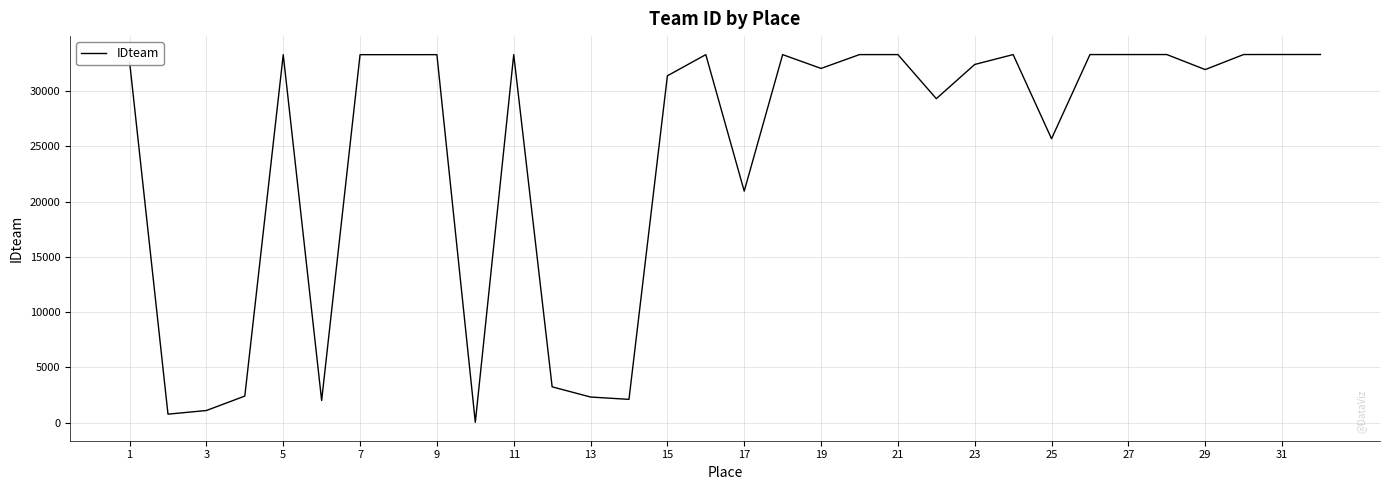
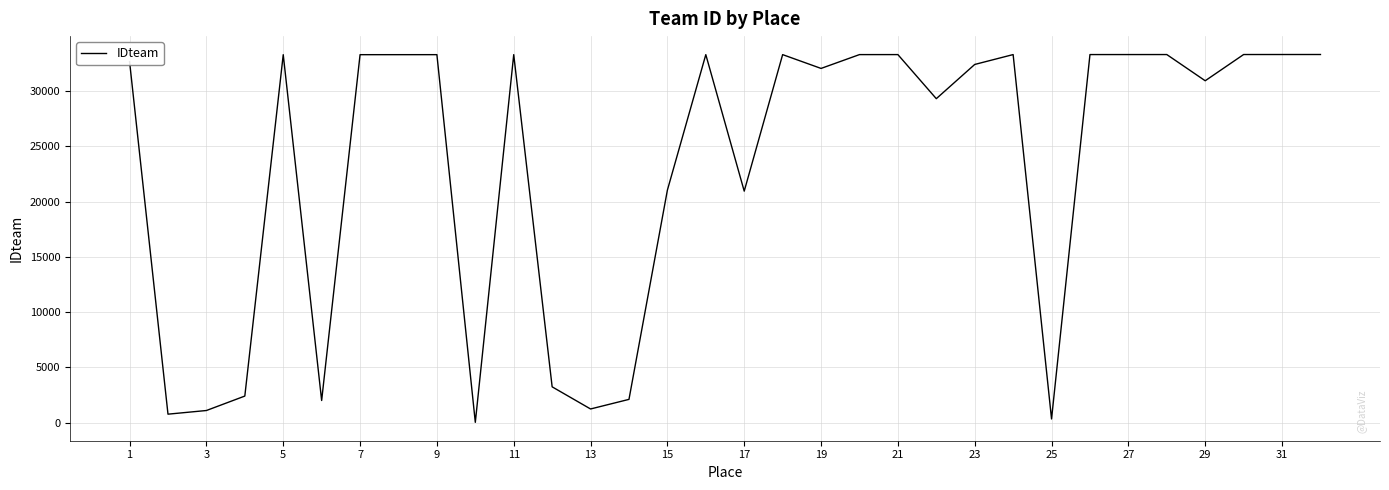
  {
    "3": 1100,
    "5": 33300,
    "7": 33300,
    "9": 33300,
    "11": 33300,
-   "13": 2300,
-   "15": 31400,
+   "13": 1200,
+   "15": 21000,
    "17": 20900,
    "19": 32100,
    "21": 33300,
    "23": 32400,
-   "25": 25700,
+   "25": 300,
    "27": 33300,
-   "29": 32000,
+   "29": 30900,
    "31": 33300
  }
